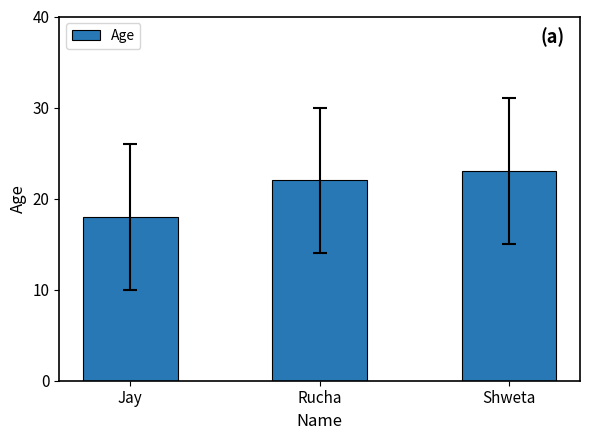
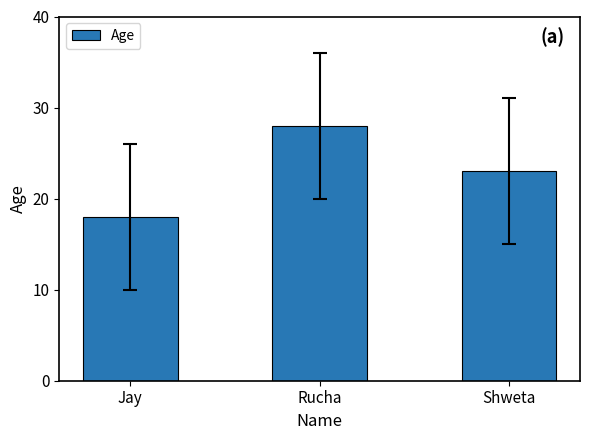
  {
    "Age": {
      "Jay": 18,
-     "Rucha": 22,
+     "Rucha": 28,
      "Shweta": 23
    }
  }
